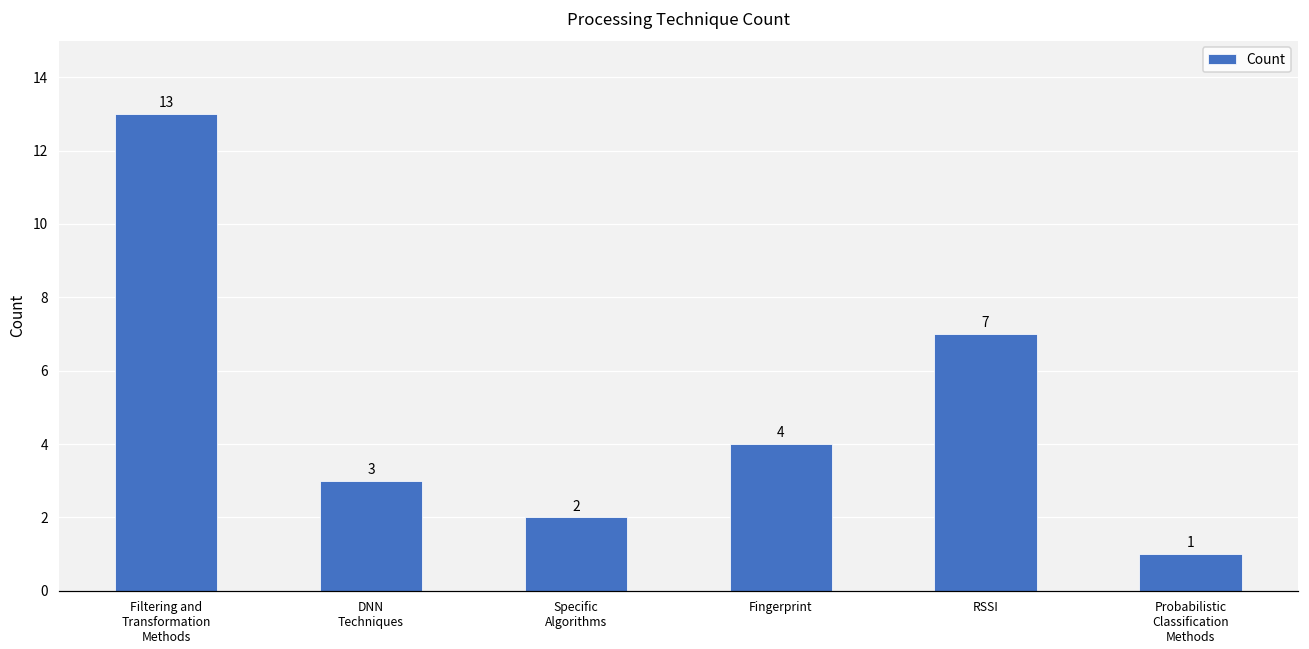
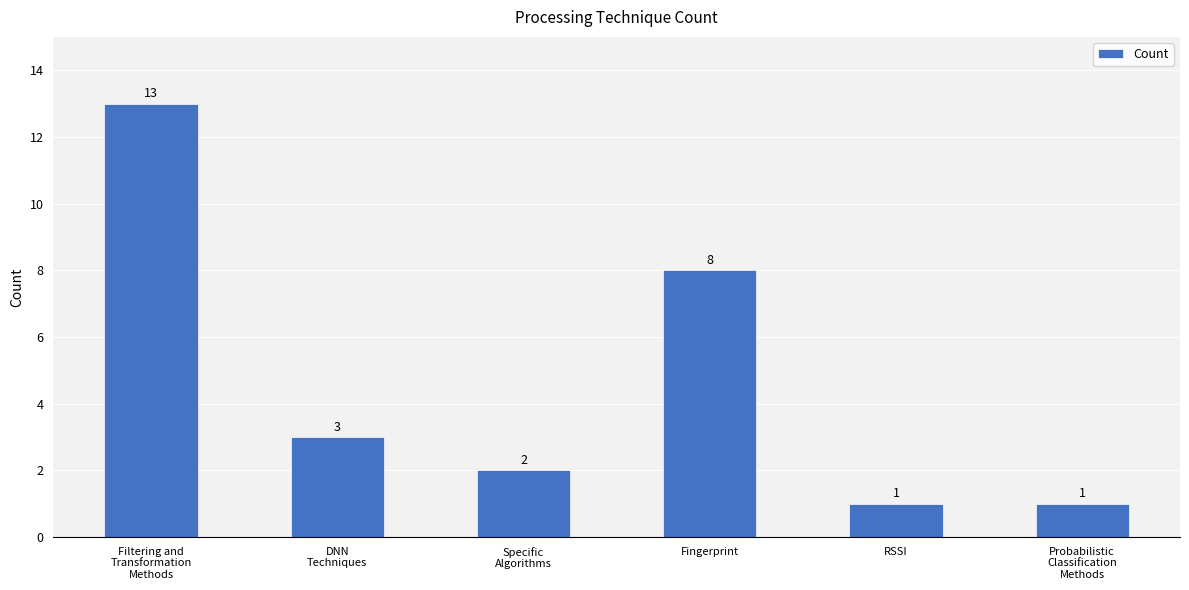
  {
    "Filtering and Transformation Methods": 13,
    "DNN Techniques": 3,
    "Specific Algorithms": 2,
-   "Fingerprint": 4,
-   "RSSI": 7,
+   "Fingerprint": 8,
+   "RSSI": 1,
    "Probabilistic Classification Methods": 1
  }
